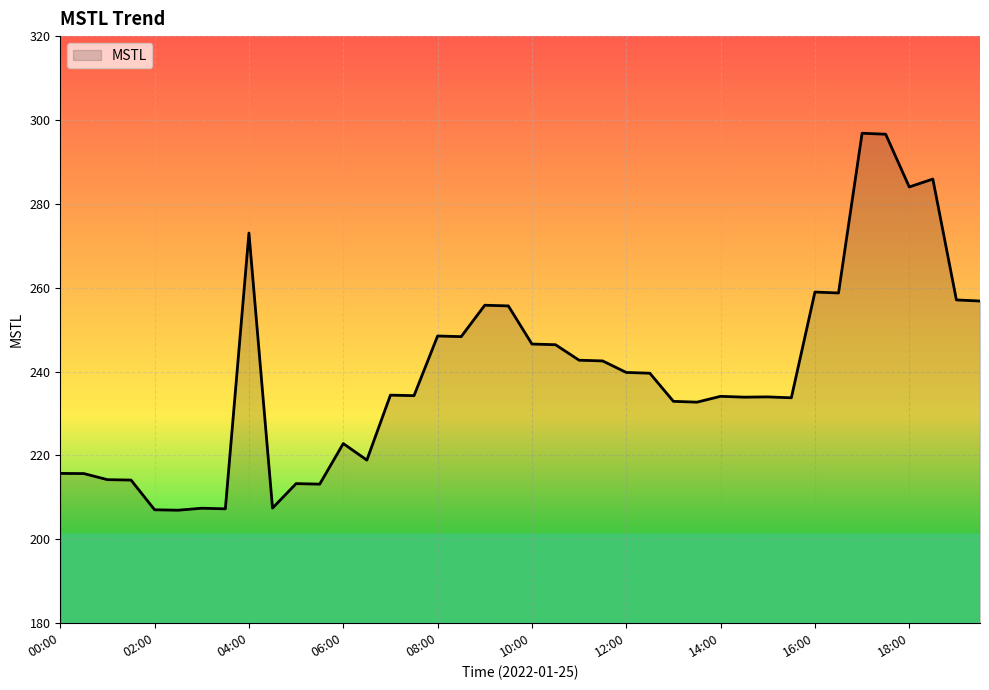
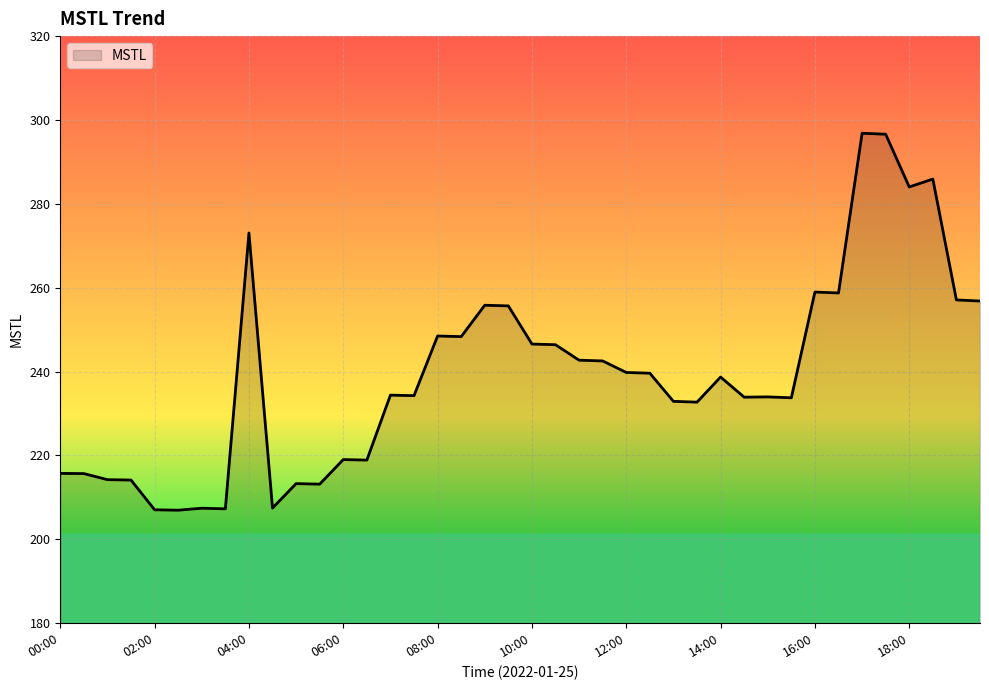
  {
    "00:00": 216,
    "02:00": 207,
    "04:00": 273,
-   "06:00": 223,
+   "06:00": 219,
    "08:00": 248,
    "10:00": 247,
    "12:00": 240,
-   "14:00": 234,
+   "14:00": 239,
    "16:00": 259,
    "18:00": 284
  }
